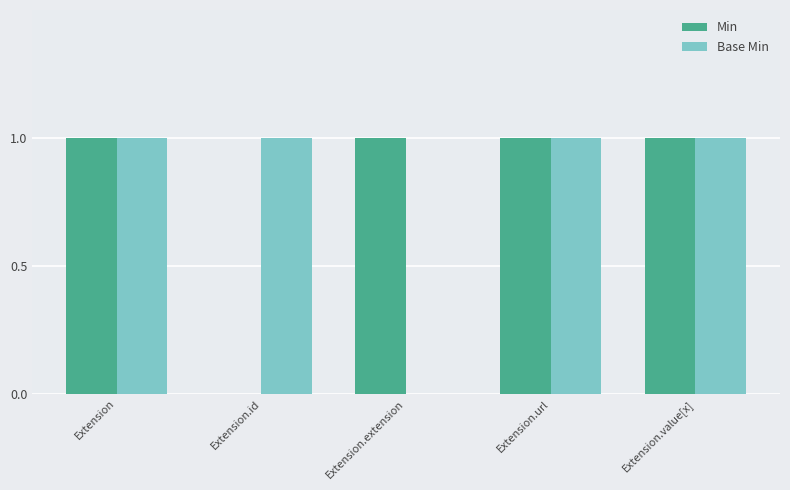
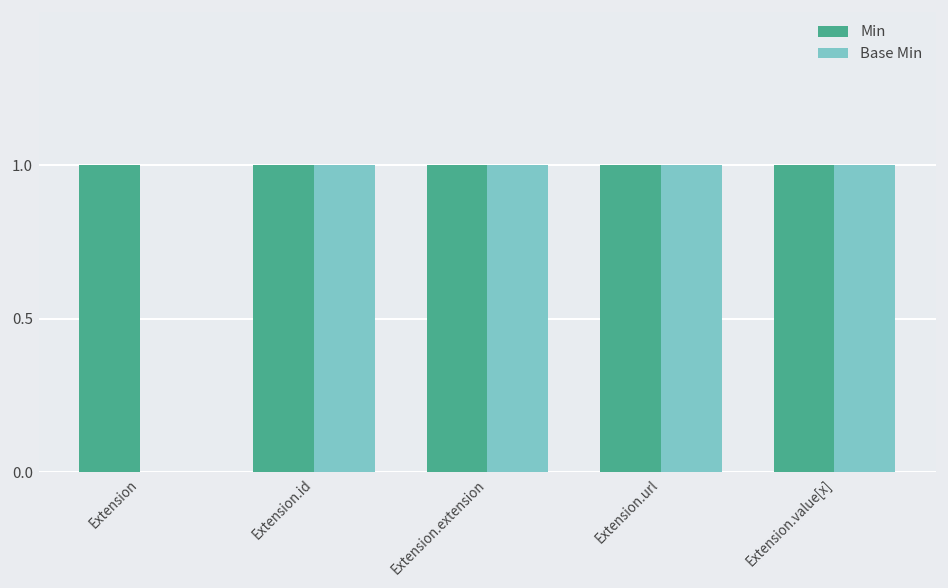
  {
    "Min": {
      "Extension": 1,
-     "Extension.id": 0,
+     "Extension.id": 1,
      "Extension.extension": 1,
      "Extension.url": 1,
      "Extension.value[x]": 1
    },
    "Base Min": {
-     "Extension": 1,
+     "Extension": 0,
      "Extension.id": 1,
-     "Extension.extension": 0,
+     "Extension.extension": 1,
      "Extension.url": 1,
      "Extension.value[x]": 1
    }
  }
